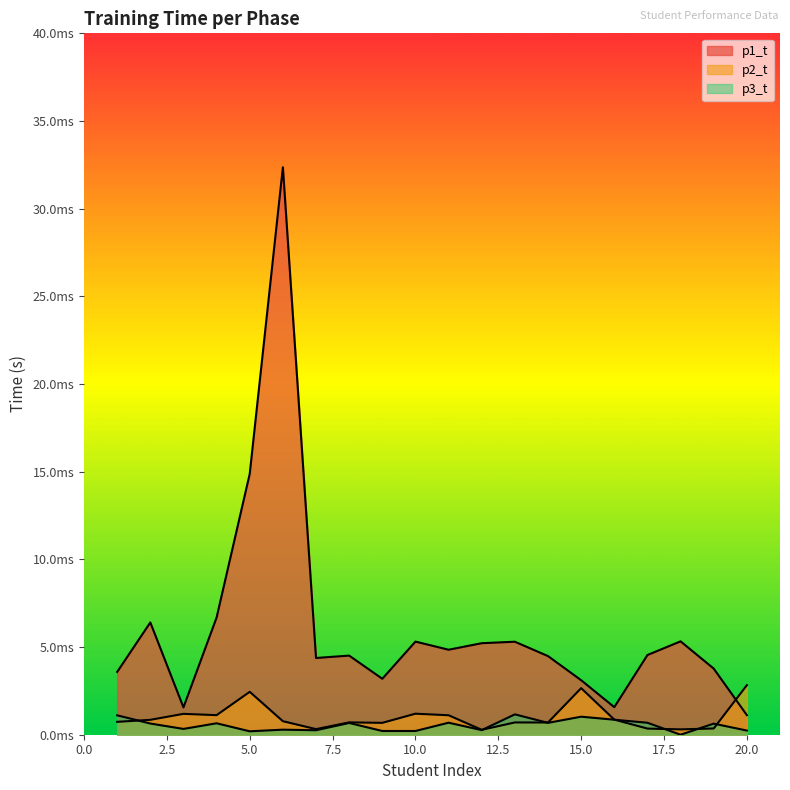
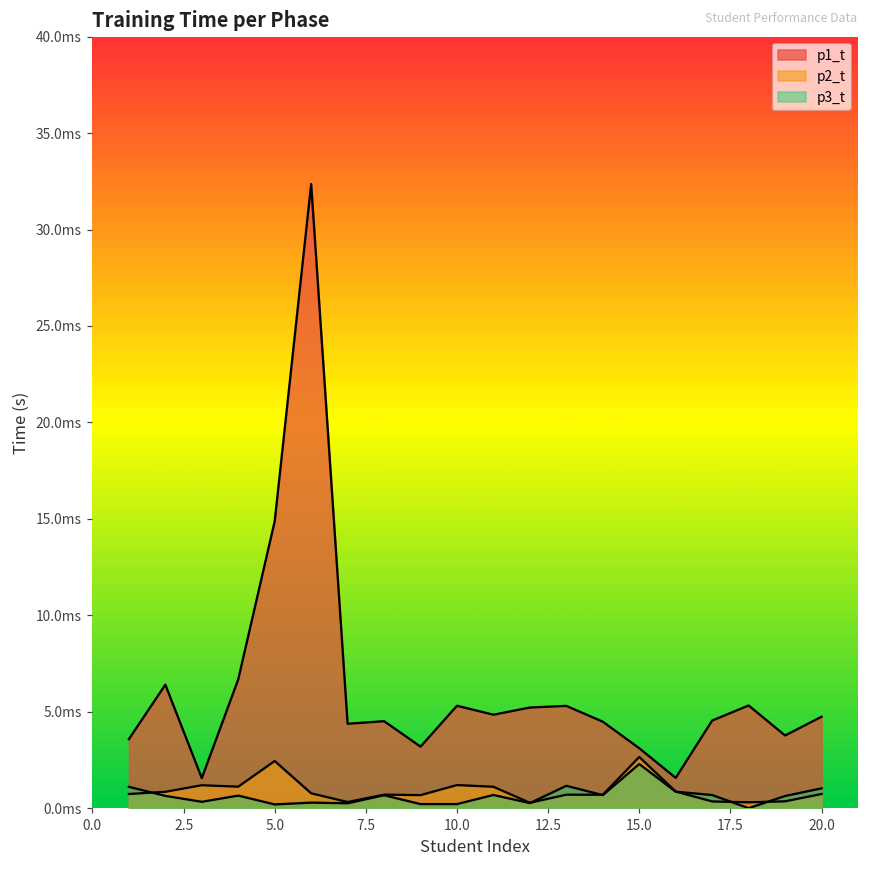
  {
    "p1_t": {
      "5.0": "14.9ms",
      "10.0": "5.3ms",
      "15.0": "3.1ms",
-     "20.0": "1.1ms"
+     "20.0": "4.7ms"
    },
    "p2_t": {
      "5.0": "2.4ms",
      "10.0": "1.2ms",
      "15.0": "2.7ms",
-     "20.0": "2.8ms"
+     "20.0": "0.7ms"
    },
    "p3_t": {
      "5.0": "0.2ms",
      "10.0": "0.2ms",
-     "15.0": "1.0ms",
-     "20.0": "0.2ms"
+     "15.0": "2.3ms",
+     "20.0": "1.0ms"
    }
  }
